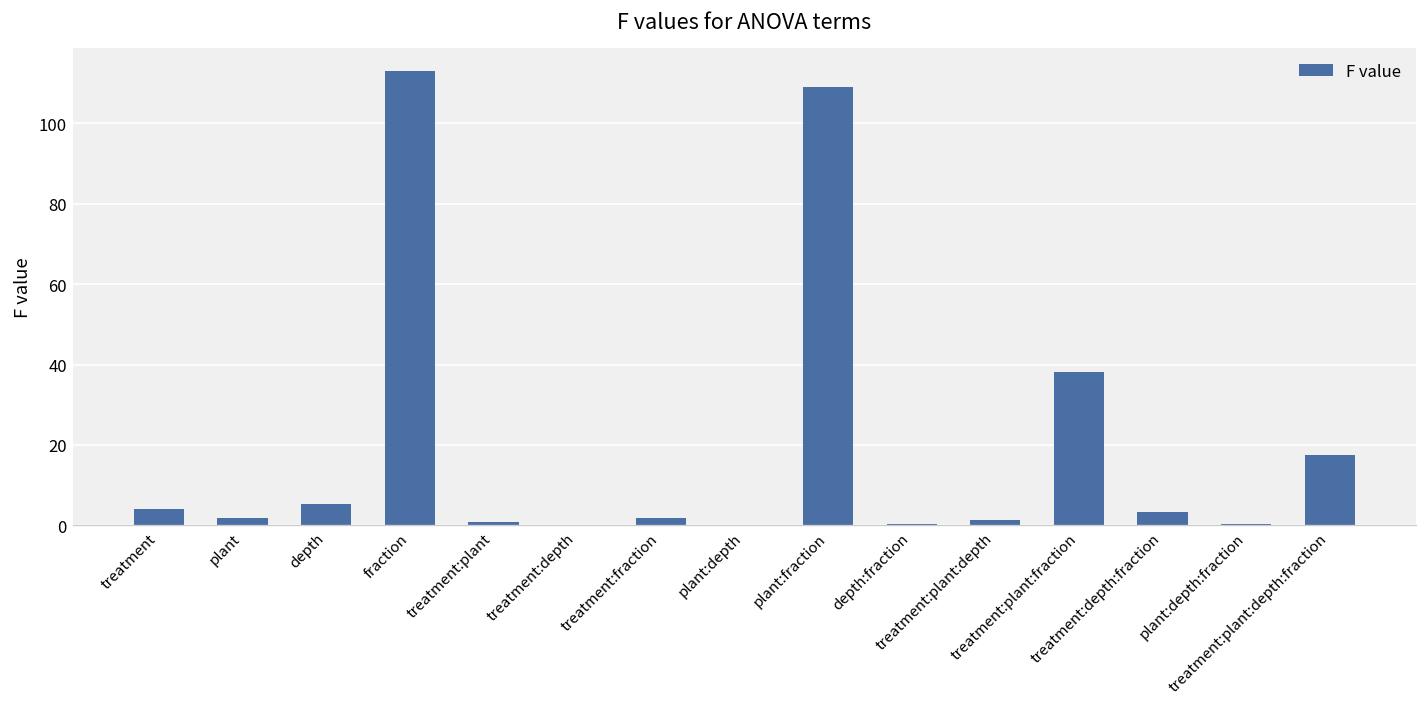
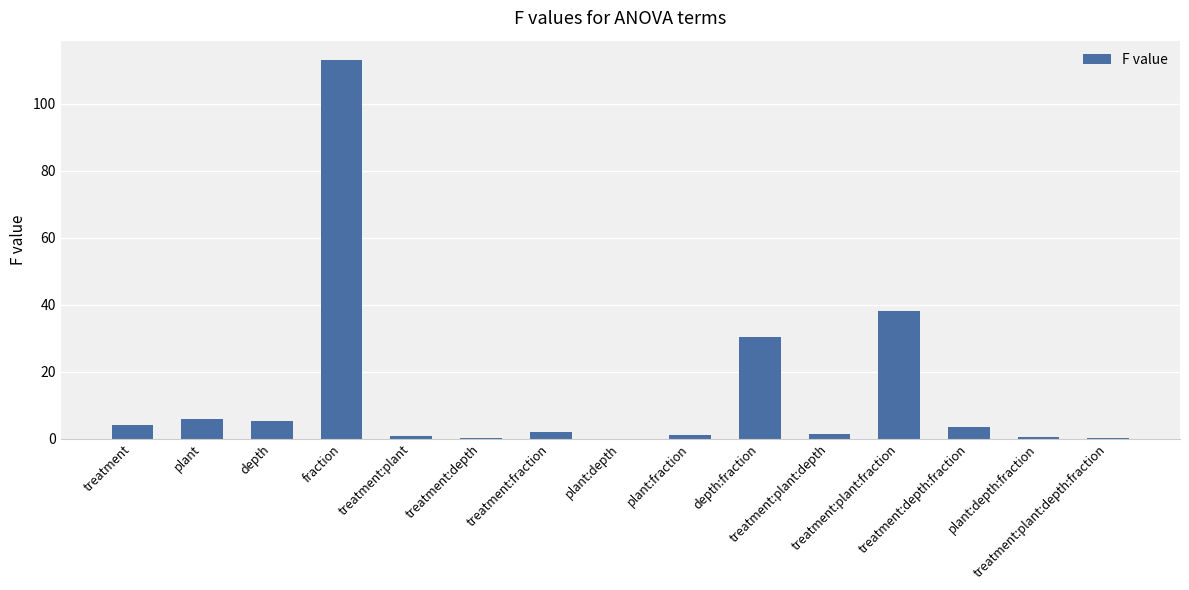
  {
    "treatment": 4,
-   "plant": 2,
+   "plant": 6,
    "depth": 5,
    "fraction": 113,
    "treatment:fraction": 2,
-   "plant:fraction": 109,
-   "depth:fraction": 0,
+   "plant:fraction": 1,
+   "depth:fraction": 30,
    "treatment:plant:depth": 1,
    "treatment:plant:fraction": 38,
    "treatment:depth:fraction": 3,
-   "treatment:plant:depth:fraction": 18
+   "treatment:plant:depth:fraction": 0
  }
